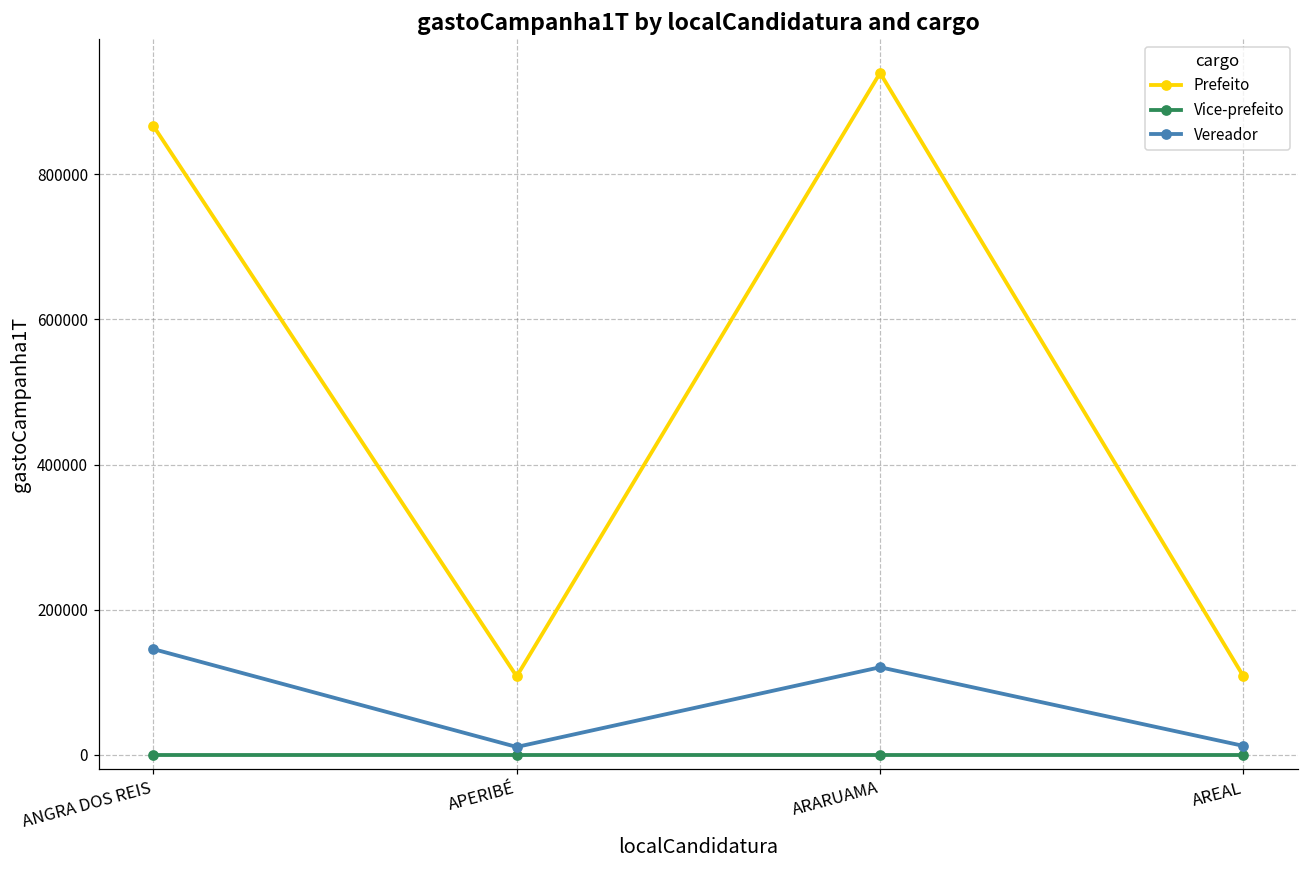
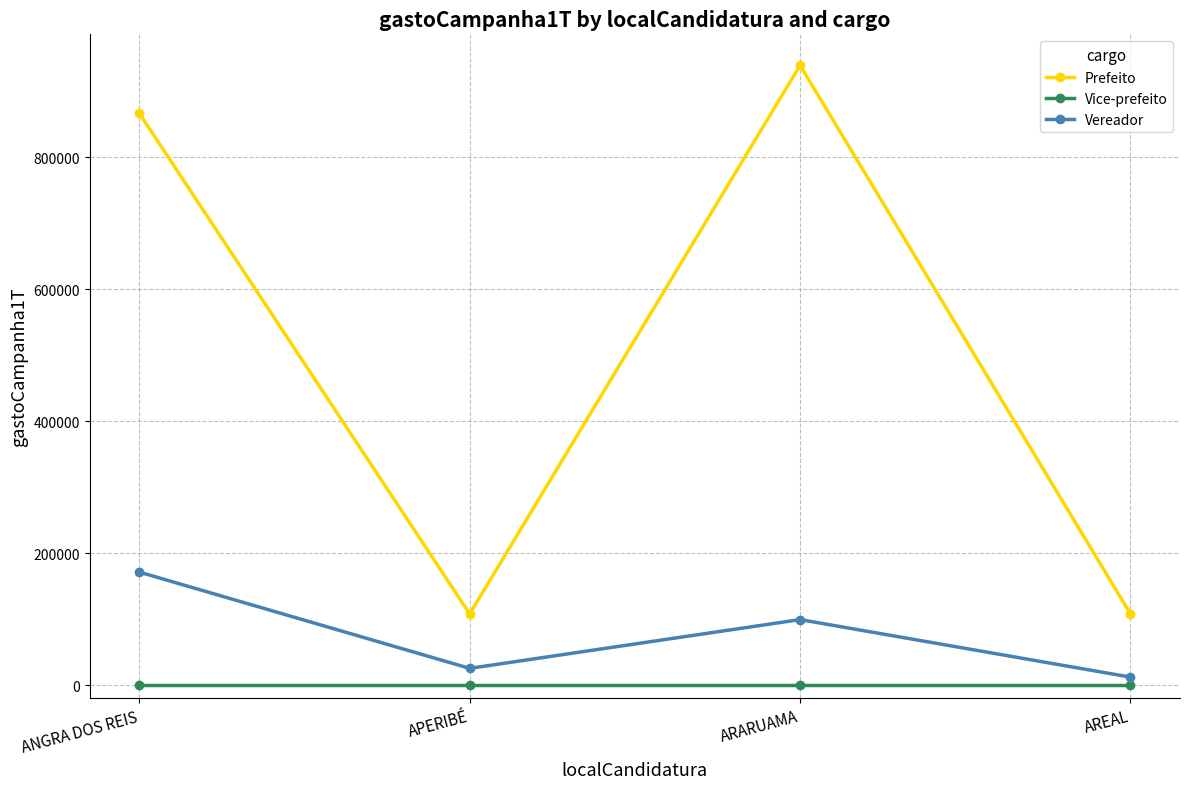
  {
    "Prefeito": {
      "ANGRA DOS REIS": 870000,
      "APERIBÉ": 110000,
      "ARARUAMA": 940000,
      "AREAL": 110000
    },
    "Vice-prefeito": {
      "ANGRA DOS REIS": 0,
      "APERIBÉ": 0,
      "ARARUAMA": 0,
      "AREAL": 0
    },
    "Vereador": {
-     "ANGRA DOS REIS": 150000,
-     "APERIBÉ": 10000,
-     "ARARUAMA": 120000,
+     "ANGRA DOS REIS": 170000,
+     "APERIBÉ": 30000,
+     "ARARUAMA": 100000,
      "AREAL": 10000
    }
  }
